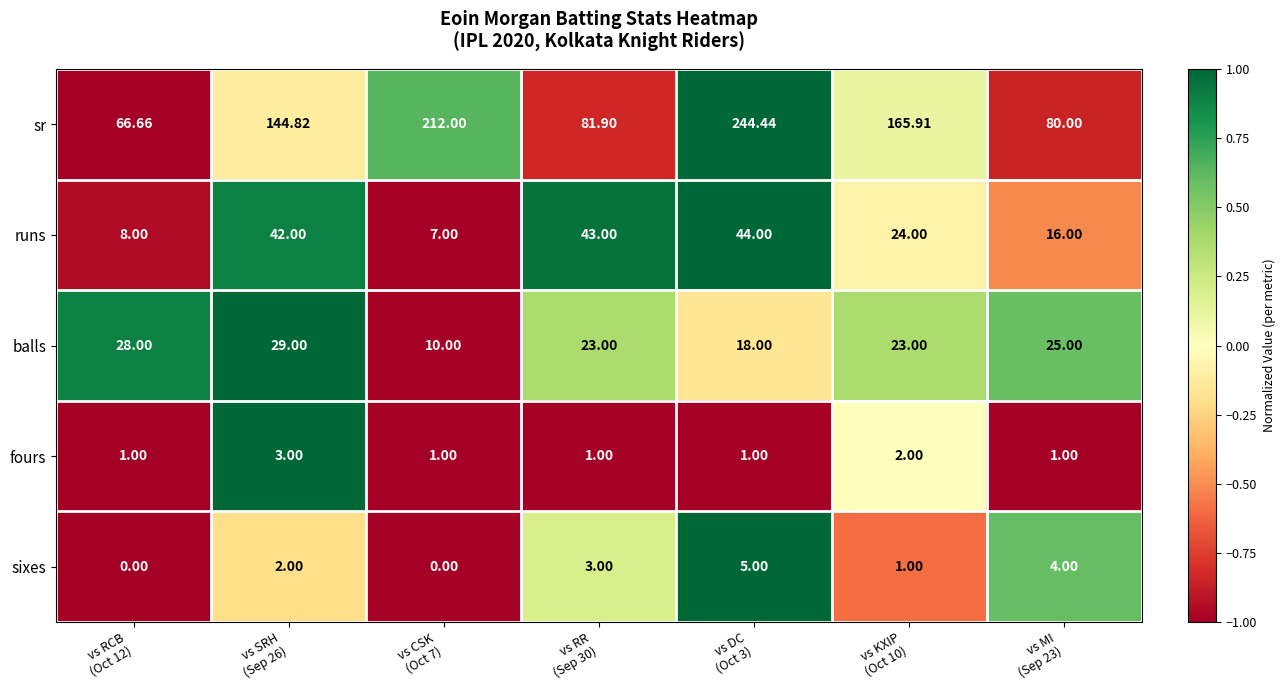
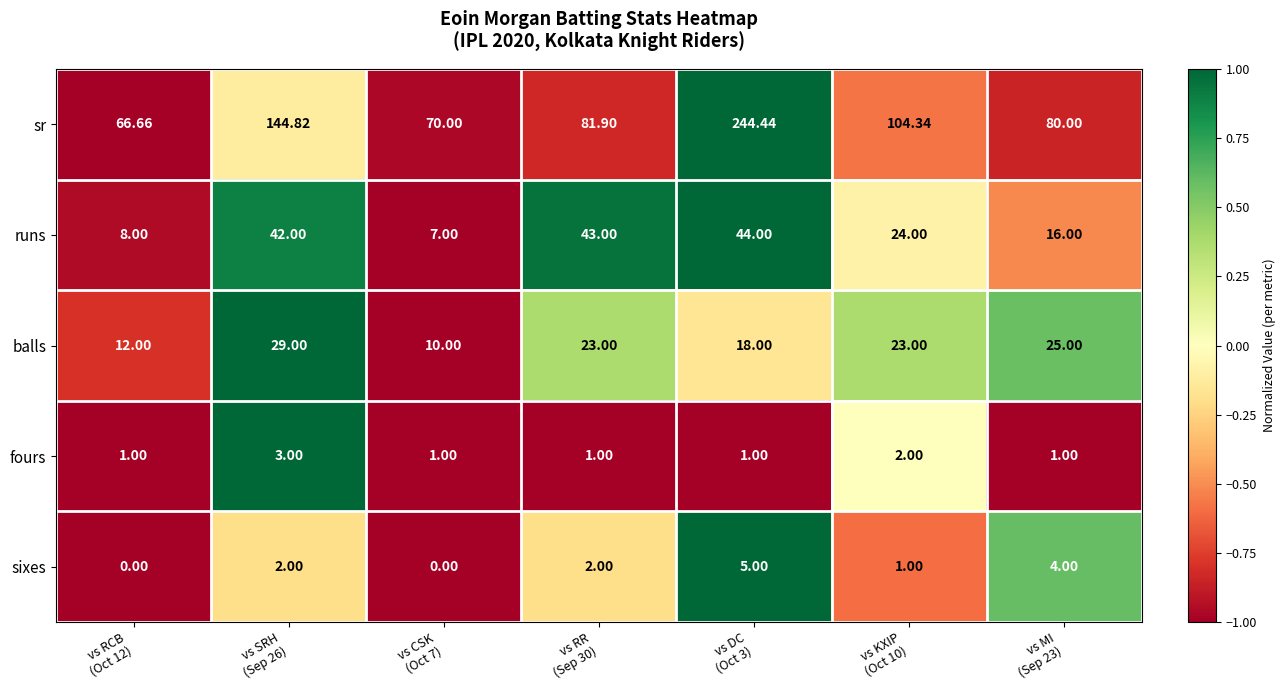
  {
    "sr": {
      "vs RCB (Oct 12)": 66.66,
      "vs SRH (Sep 26)": 144.82,
-     "vs CSK (Oct 7)": 212.00,
+     "vs CSK (Oct 7)": 70.00,
      "vs RR (Sep 30)": 81.90,
      "vs DC (Oct 3)": 244.44,
-     "vs KXIP (Oct 10)": 165.91,
+     "vs KXIP (Oct 10)": 104.34,
      "vs MI (Sep 23)": 80.00
    },
    "runs": {
      "vs RCB (Oct 12)": 8.00,
      "vs SRH (Sep 26)": 42.00,
      "vs CSK (Oct 7)": 7.00,
      "vs RR (Sep 30)": 43.00,
      "vs DC (Oct 3)": 44.00,
      "vs KXIP (Oct 10)": 24.00,
      "vs MI (Sep 23)": 16.00
    },
    "balls": {
-     "vs RCB (Oct 12)": 28.00,
+     "vs RCB (Oct 12)": 12.00,
      "vs SRH (Sep 26)": 29.00,
      "vs CSK (Oct 7)": 10.00,
      "vs RR (Sep 30)": 23.00,
      "vs DC (Oct 3)": 18.00,
      "vs KXIP (Oct 10)": 23.00,
      "vs MI (Sep 23)": 25.00
    },
    "fours": {
      "vs RCB (Oct 12)": 1.00,
      "vs SRH (Sep 26)": 3.00,
      "vs CSK (Oct 7)": 1.00,
      "vs RR (Sep 30)": 1.00,
      "vs DC (Oct 3)": 1.00,
      "vs KXIP (Oct 10)": 2.00,
      "vs MI (Sep 23)": 1.00
    },
    "sixes": {
      "vs RCB (Oct 12)": 0.00,
      "vs SRH (Sep 26)": 2.00,
      "vs CSK (Oct 7)": 0.00,
-     "vs RR (Sep 30)": 3.00,
+     "vs RR (Sep 30)": 2.00,
      "vs DC (Oct 3)": 5.00,
      "vs KXIP (Oct 10)": 1.00,
      "vs MI (Sep 23)": 4.00
    }
  }
